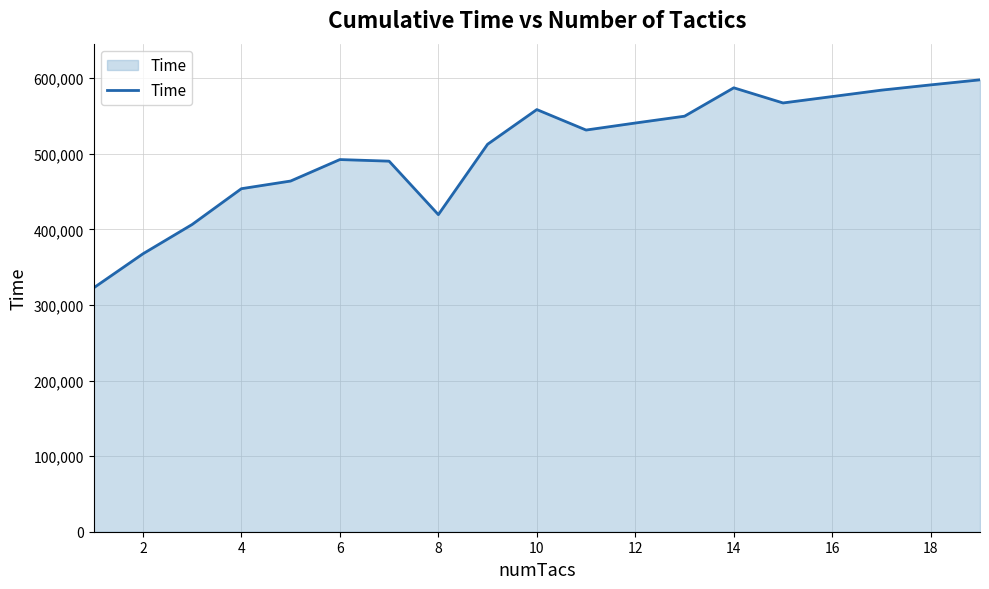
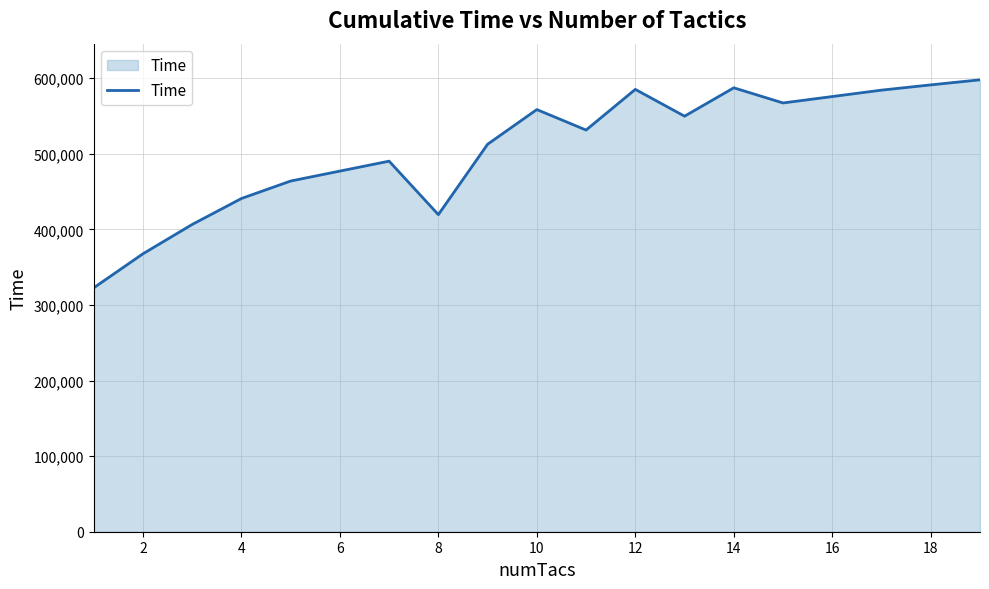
  {
    "2": "370,000",
-   "4": "450,000",
-   "6": "490,000",
+   "4": "440,000",
+   "6": "480,000",
    "8": "420,000",
    "10": "560,000",
-   "12": "540,000",
+   "12": "590,000",
    "14": "590,000",
    "16": "580,000",
    "18": "590,000"
  }
